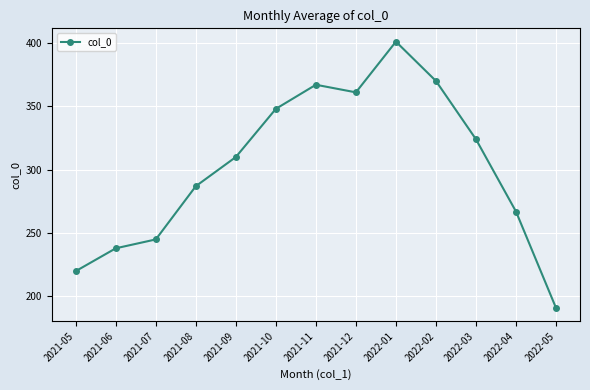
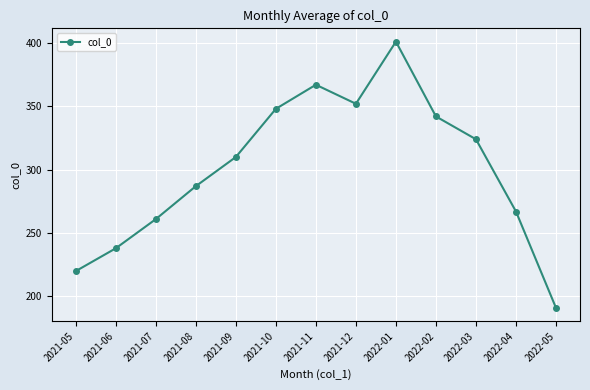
  {
    "2021-05": 220,
    "2021-06": 238,
-   "2021-07": 245,
+   "2021-07": 261,
    "2021-08": 287,
    "2021-09": 310,
    "2021-10": 348,
    "2021-11": 367,
-   "2021-12": 361,
+   "2021-12": 352,
    "2022-01": 401,
-   "2022-02": 370,
+   "2022-02": 342,
    "2022-03": 324,
    "2022-04": 267,
    "2022-05": 191
  }
